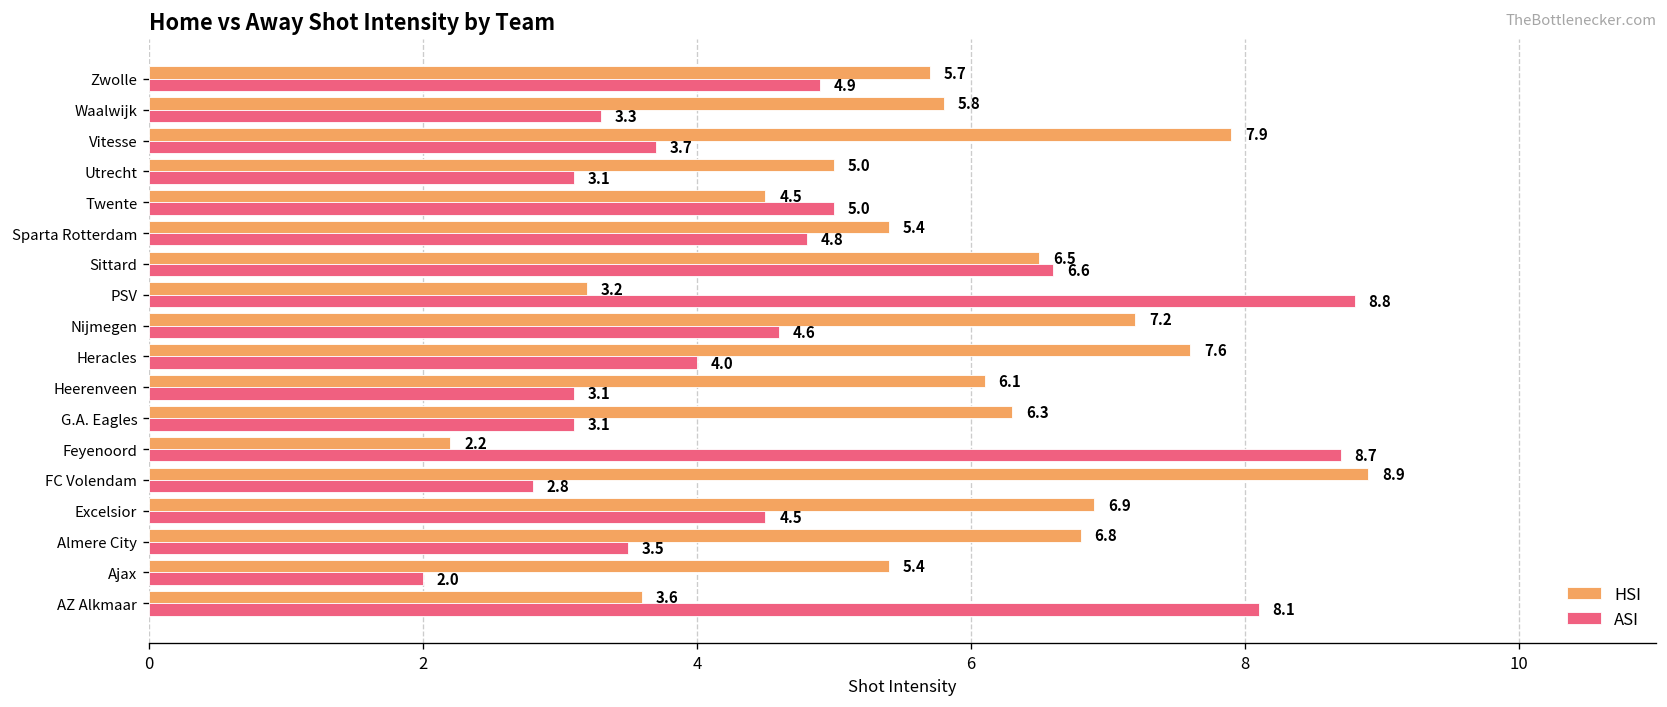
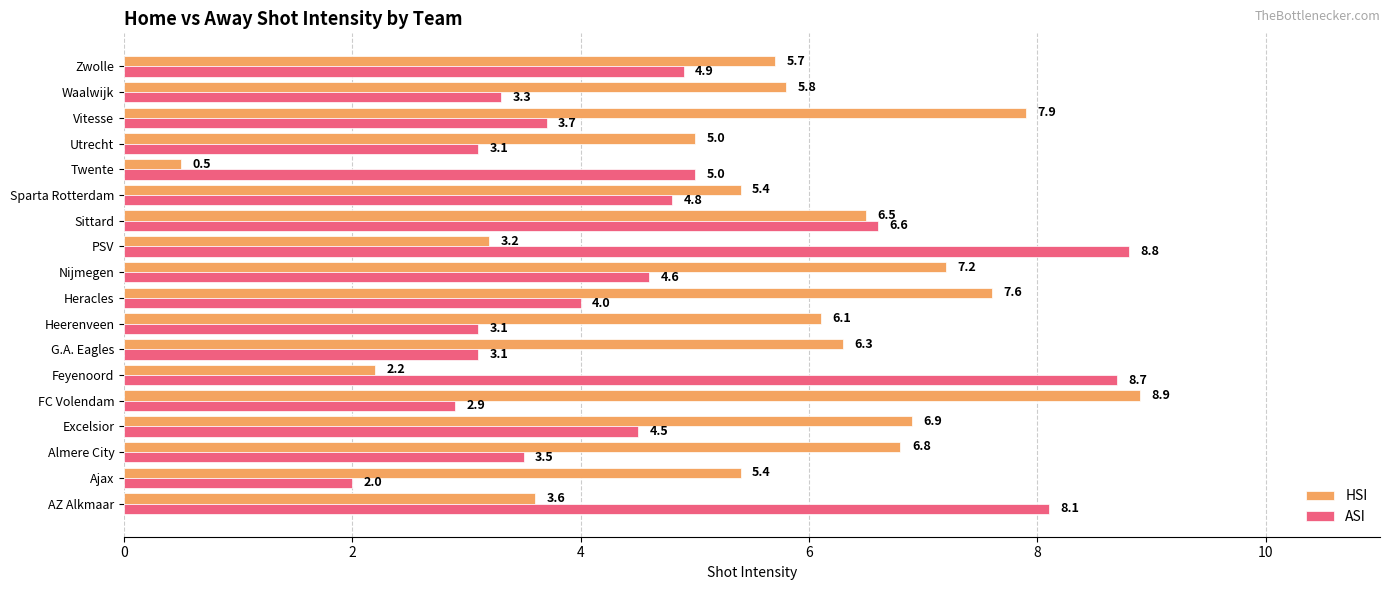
  {
    "HSI": {
      "Zwolle": 5.7,
      "Waalwijk": 5.8,
      "Vitesse": 7.9,
      "Utrecht": 5.0,
-     "Twente": 4.5,
+     "Twente": 0.5,
      "Sparta Rotterdam": 5.4,
      "Sittard": 6.5,
      "PSV": 3.2,
      "Nijmegen": 7.2,
      "Heracles": 7.6,
      "Heerenveen": 6.1,
      "G.A. Eagles": 6.3,
      "Feyenoord": 2.2,
      "FC Volendam": 8.9,
      "Excelsior": 6.9,
      "Almere City": 6.8,
      "Ajax": 5.4,
      "AZ Alkmaar": 3.6
    },
    "ASI": {
      "Zwolle": 4.9,
      "Waalwijk": 3.3,
      "Vitesse": 3.7,
      "Utrecht": 3.1,
      "Twente": 5.0,
      "Sparta Rotterdam": 4.8,
      "Sittard": 6.6,
      "PSV": 8.8,
      "Nijmegen": 4.6,
      "Heracles": 4.0,
      "Heerenveen": 3.1,
      "G.A. Eagles": 3.1,
      "Feyenoord": 8.7,
-     "FC Volendam": 2.8,
+     "FC Volendam": 2.9,
      "Excelsior": 4.5,
      "Almere City": 3.5,
      "Ajax": 2.0,
      "AZ Alkmaar": 8.1
    }
  }
